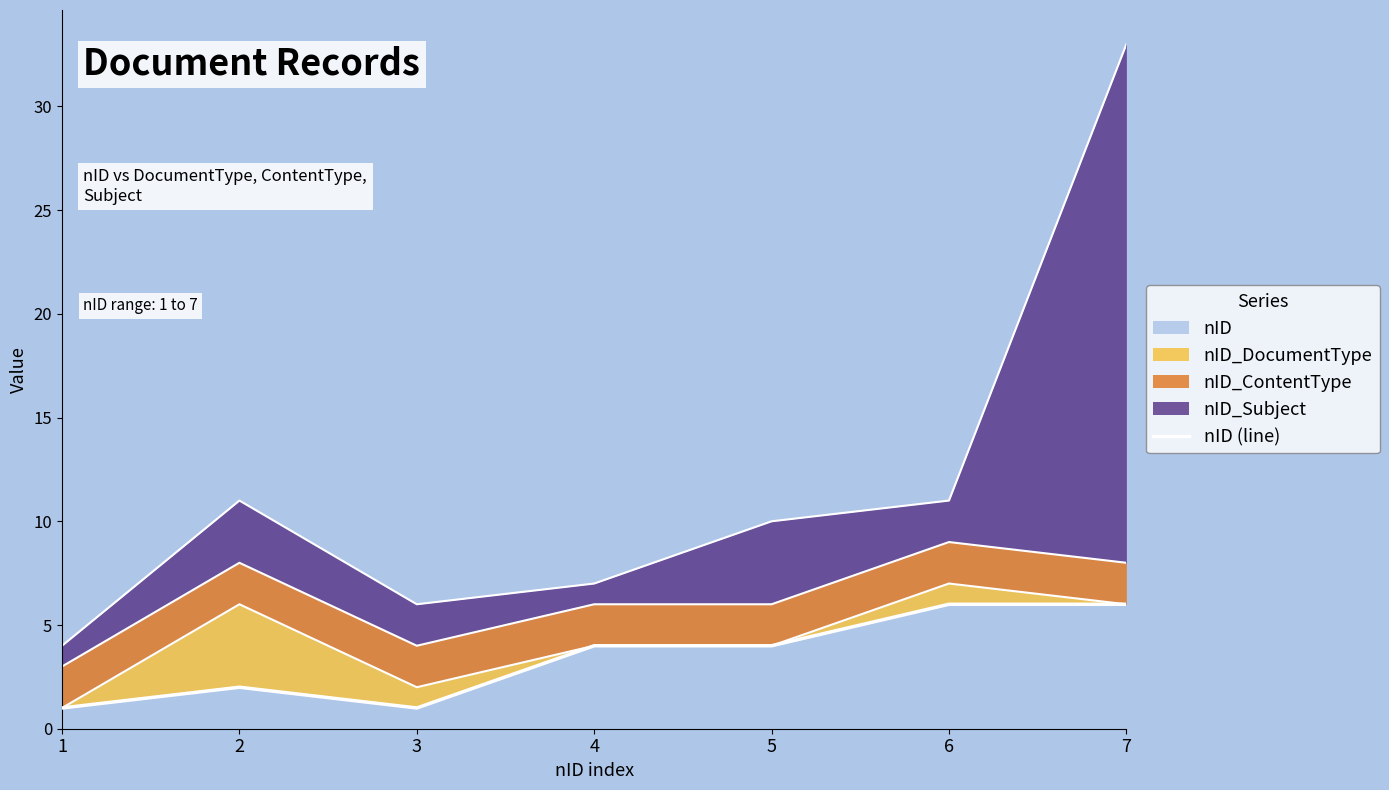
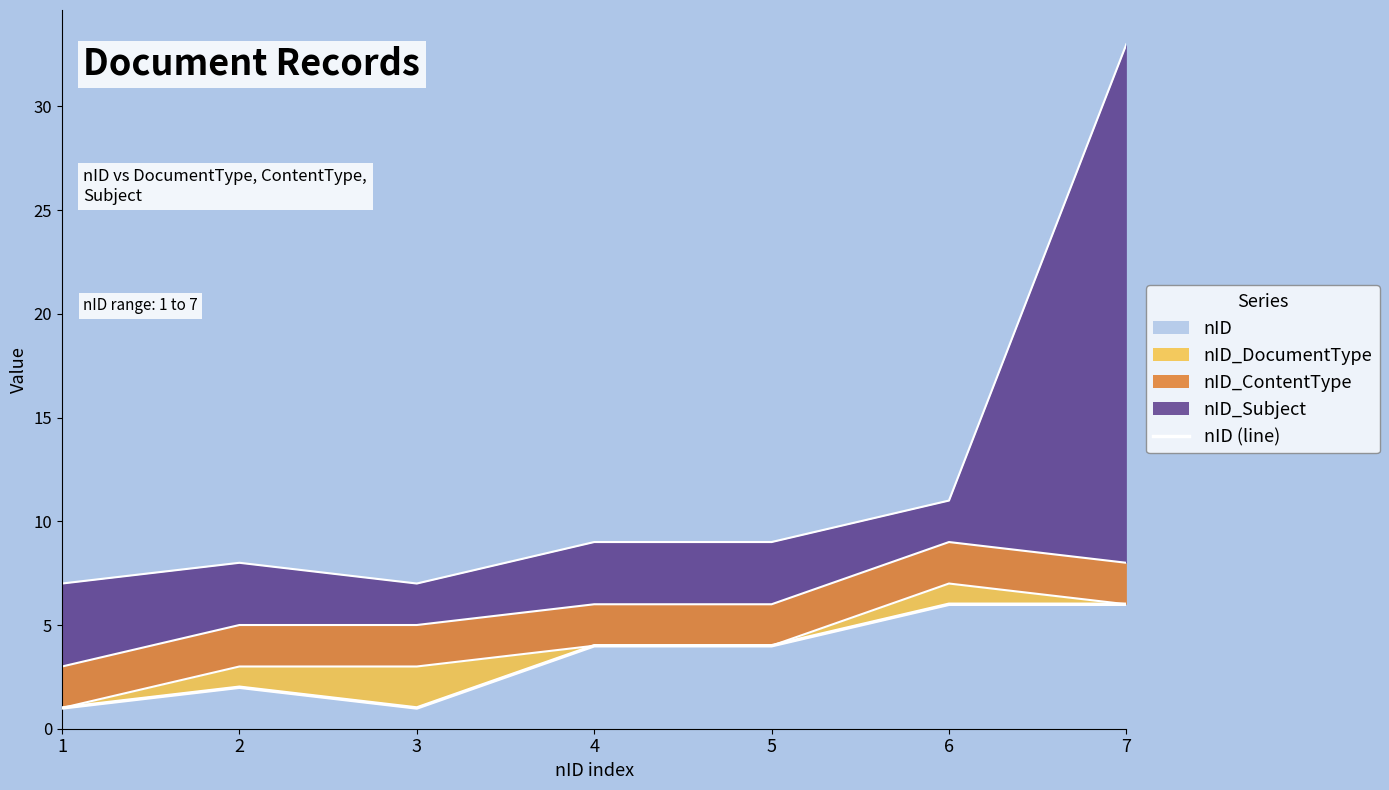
  {
    "nID": {
      "2": 2,
      "3": 1,
      "6": 6
    },
    "nID_DocumentType": {
-     "2": 4,
-     "3": 1,
+     "2": 1,
+     "3": 2,
      "6": 1
    },
    "nID_ContentType": {
      "1": 2,
      "2": 2,
      "3": 2,
      "4": 2,
      "5": 2,
      "6": 2,
      "7": 2
    },
    "nID_Subject": {
-     "1": 1,
+     "1": 4,
      "2": 3,
      "3": 2,
-     "4": 1,
-     "5": 4,
+     "4": 3,
+     "5": 3,
      "6": 2,
      "7": 25
    }
  }
